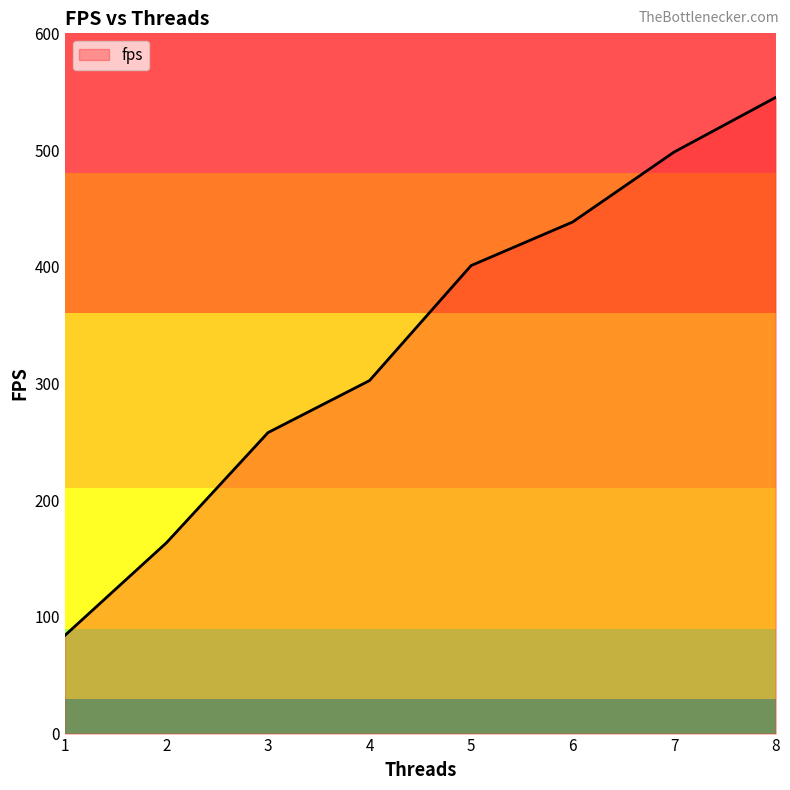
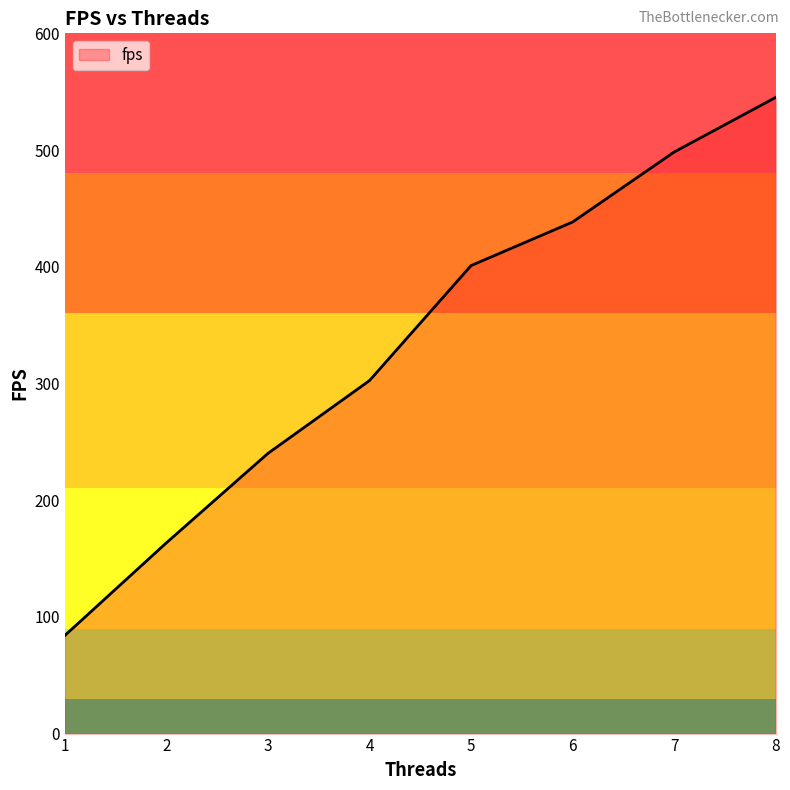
  {
    "1": 84,
    "2": 164,
-   "3": 258,
+   "3": 240,
    "4": 302,
    "5": 401,
    "6": 438,
    "7": 498,
    "8": 545
  }
